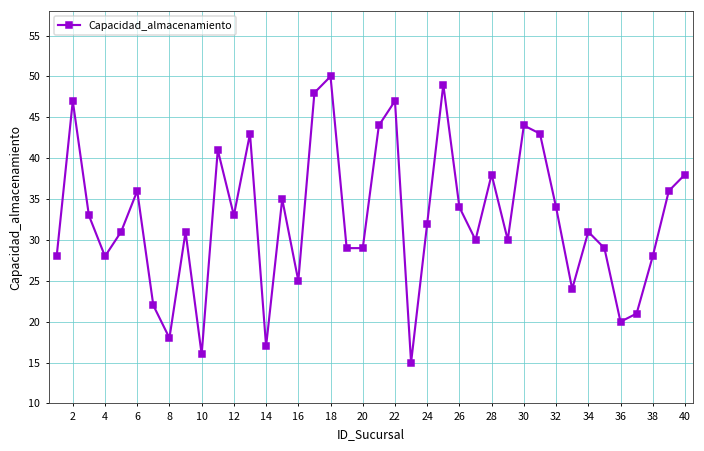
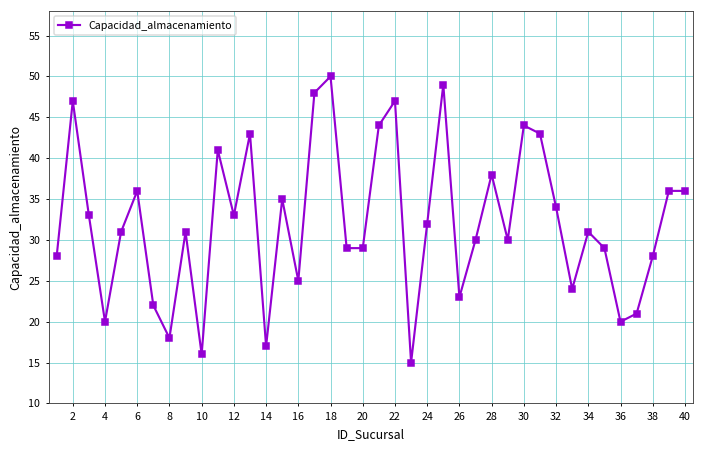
  {
    "2": 47,
-   "4": 28,
+   "4": 20,
    "6": 36,
    "8": 18,
    "10": 16,
    "12": 33,
    "14": 17,
    "16": 25,
    "18": 50,
    "20": 29,
    "22": 47,
    "24": 32,
-   "26": 34,
+   "26": 23,
    "28": 38,
    "30": 44,
    "32": 34,
    "34": 31,
    "36": 20,
    "38": 28,
-   "40": 38
+   "40": 36
  }
